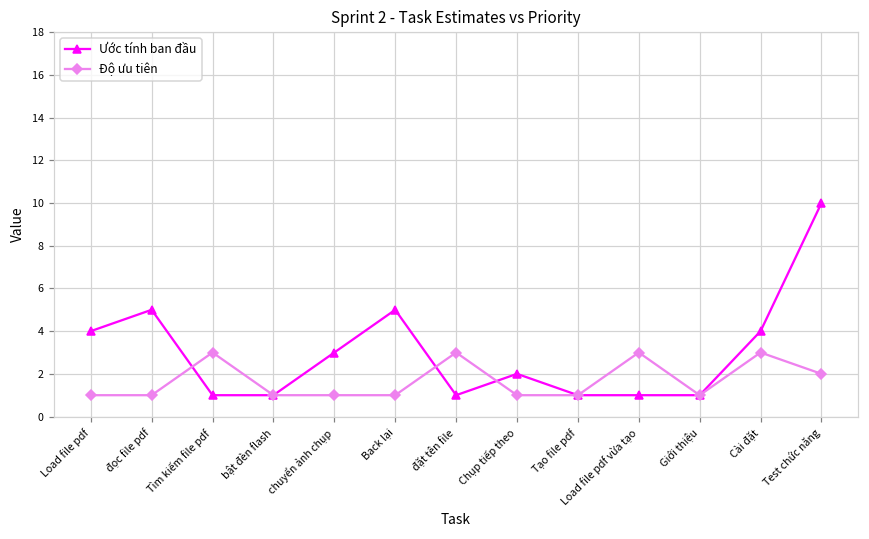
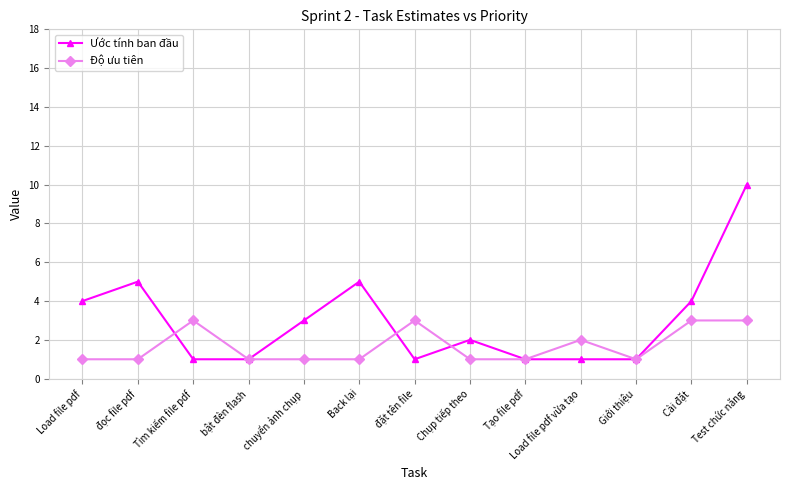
  {
    "Ước tính ban đầu": {
      "Load file pdf": 4,
      "đọc file pdf": 5,
      "Tìm kiếm file pdf": 1,
      "chuyển ảnh chụp": 3,
      "Back lại": 5,
      "đặt tên file": 1,
      "Chụp tiếp theo": 2,
      "Load file pdf vừa tạo": 1,
      "Cài đặt": 4,
      "Test chức năng": 10
    },
    "Độ ưu tiên": {
      "Load file pdf": 1,
      "đọc file pdf": 1,
      "Tìm kiếm file pdf": 3,
      "chuyển ảnh chụp": 1,
      "Back lại": 1,
      "đặt tên file": 3,
      "Chụp tiếp theo": 1,
-     "Load file pdf vừa tạo": 3,
+     "Load file pdf vừa tạo": 2,
      "Cài đặt": 3,
-     "Test chức năng": 2
+     "Test chức năng": 3
    }
  }
